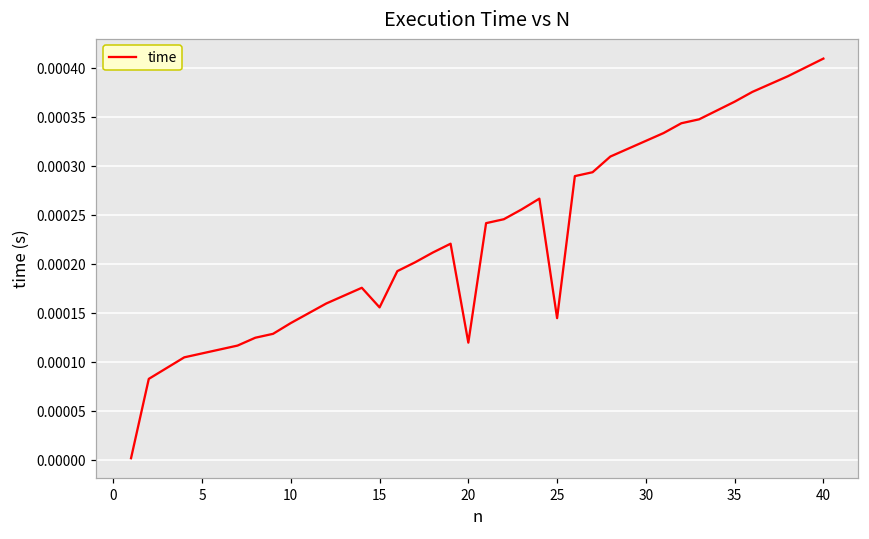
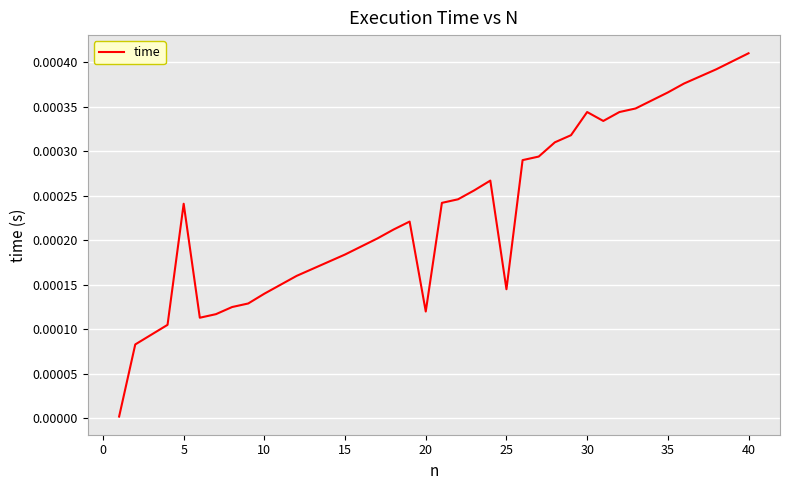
  {
-   "5": 0.00011,
+   "5": 0.00024,
    "10": 0.00014,
-   "15": 0.00016,
+   "15": 0.00018,
    "20": 0.00012,
    "25": 0.00015,
-   "30": 0.00033,
+   "30": 0.00034,
    "35": 0.00037,
    "40": 0.00041
  }
